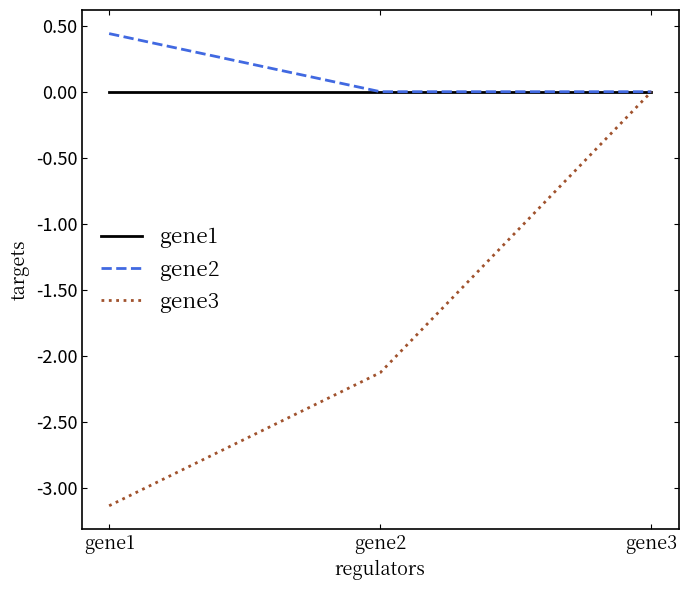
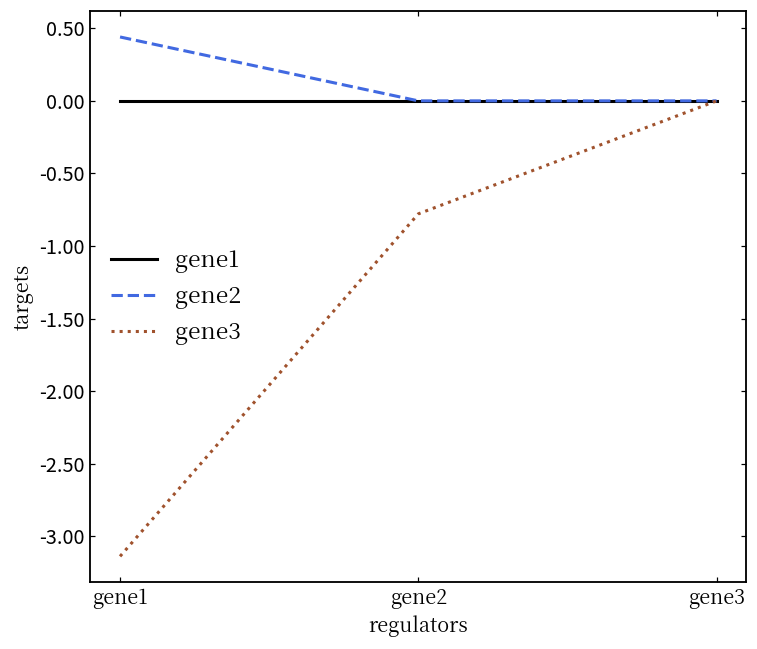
  {
    "gene1": {
      "gene1": 0.00
    },
    "gene2": {
      "gene1": 0.44
    },
    "gene3": {
      "gene1": -3.14,
-     "gene2": -2.13
+     "gene2": -0.78
    }
  }
